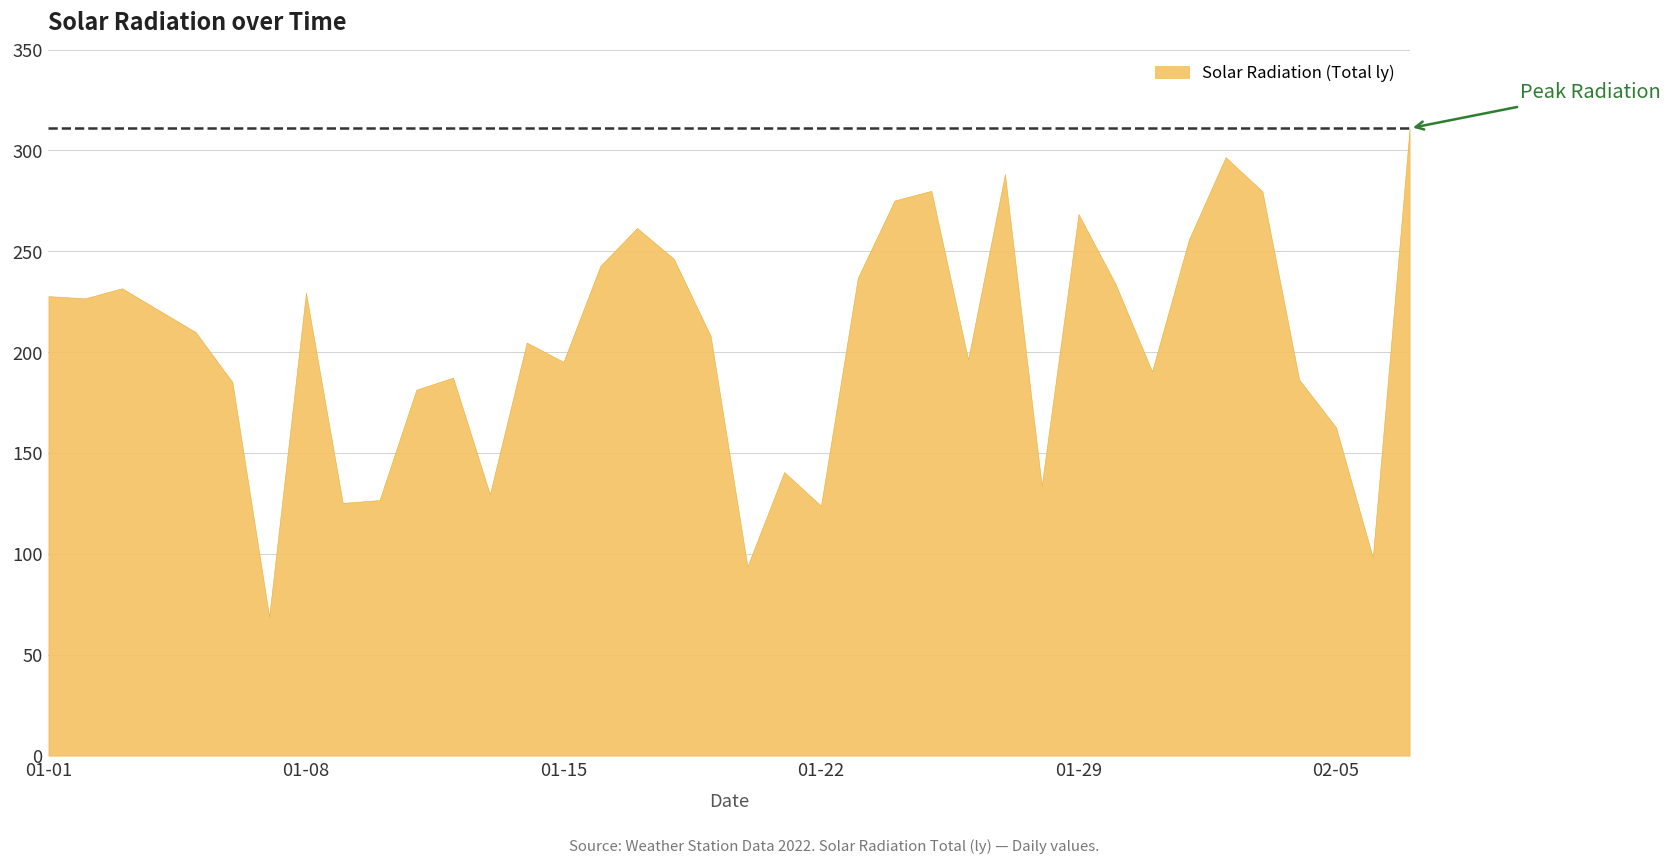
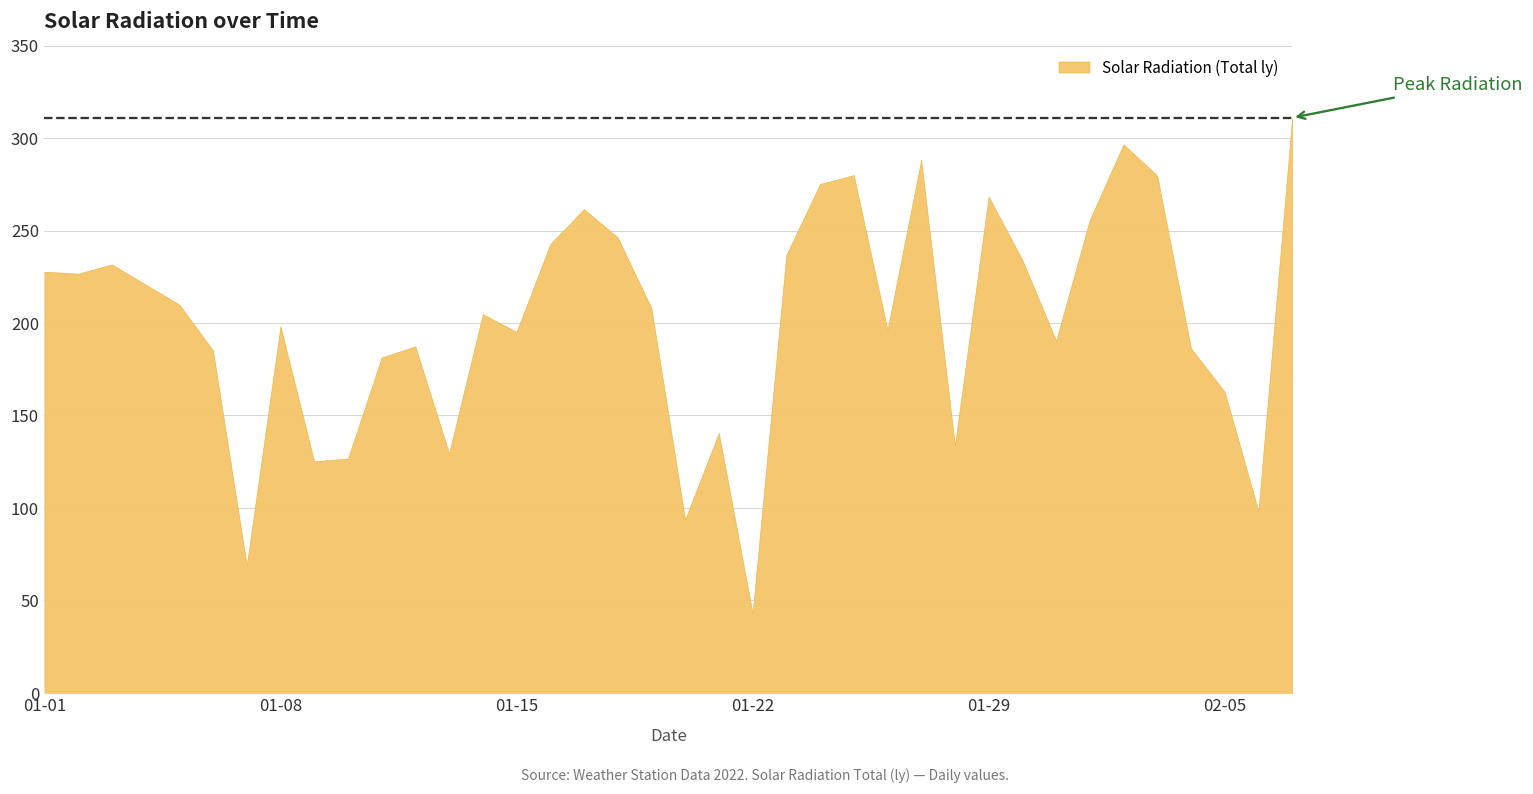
  {
    "01-01": 228,
-   "01-08": 230,
+   "01-08": 198,
    "01-15": 195,
-   "01-22": 124,
+   "01-22": 43,
    "01-29": 269,
    "02-05": 163
  }
